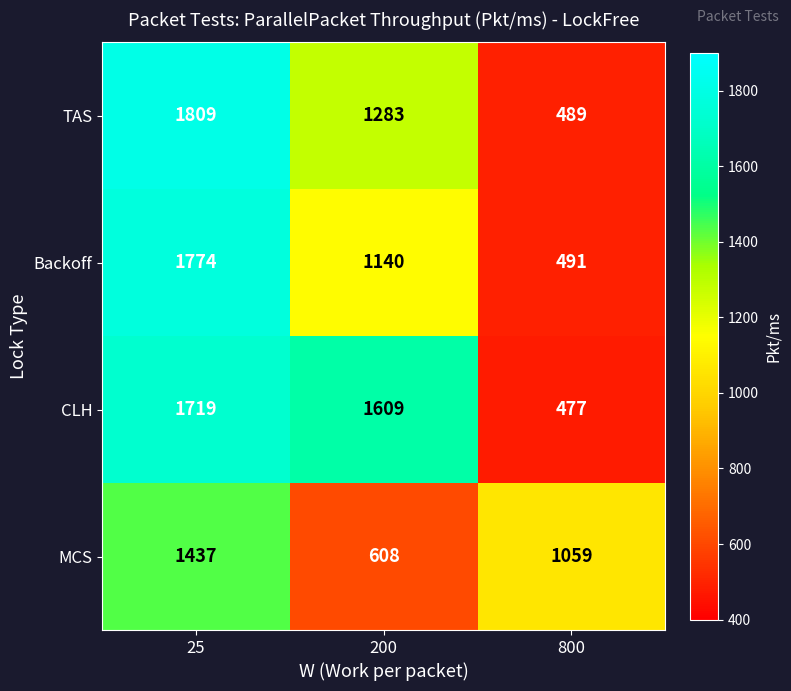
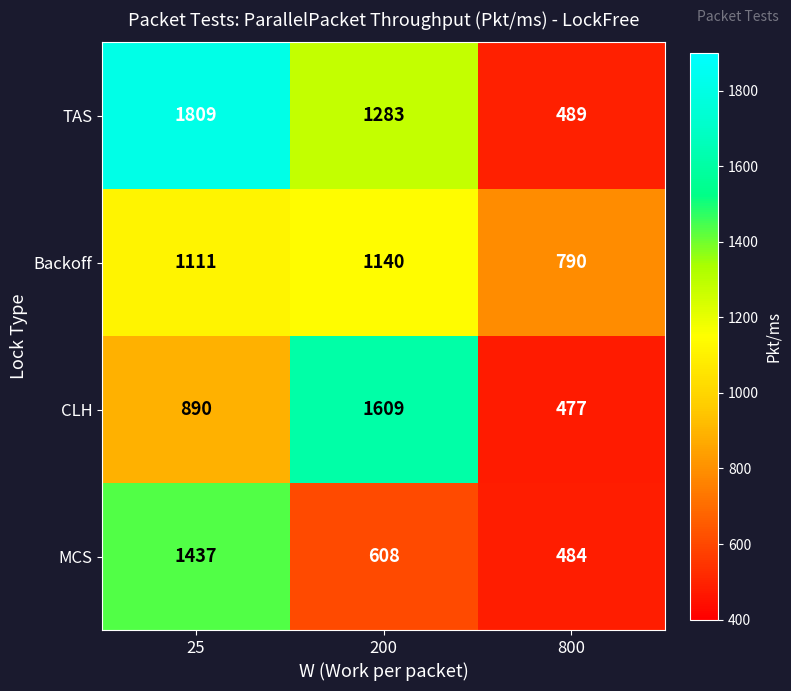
  {
    "TAS": {
      "25": 1809,
      "200": 1283,
      "800": 489
    },
    "Backoff": {
-     "25": 1774,
+     "25": 1111,
      "200": 1140,
-     "800": 491
+     "800": 790
    },
    "CLH": {
-     "25": 1719,
+     "25": 890,
      "200": 1609,
      "800": 477
    },
    "MCS": {
      "25": 1437,
      "200": 608,
-     "800": 1059
+     "800": 484
    }
  }
